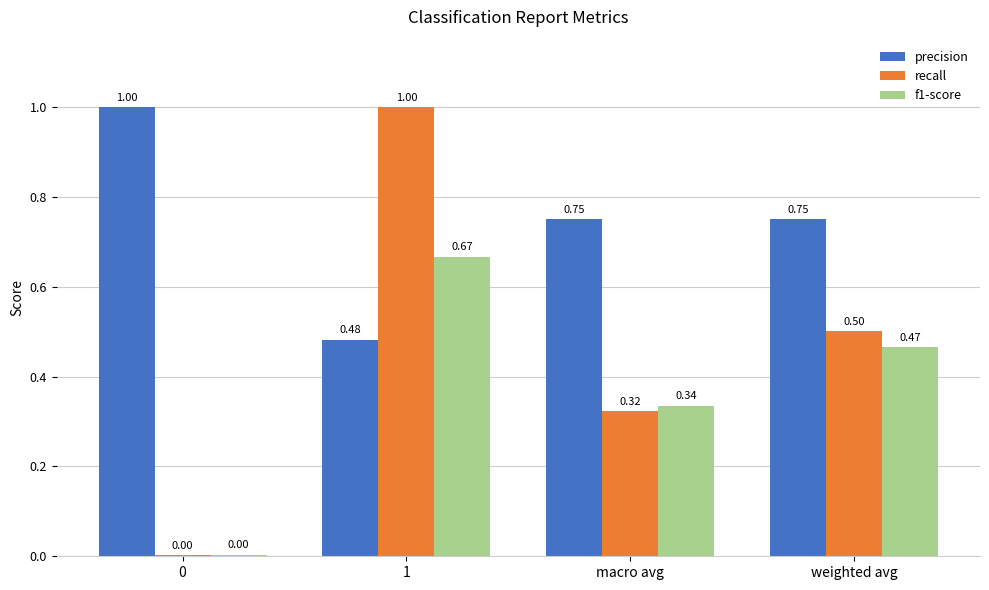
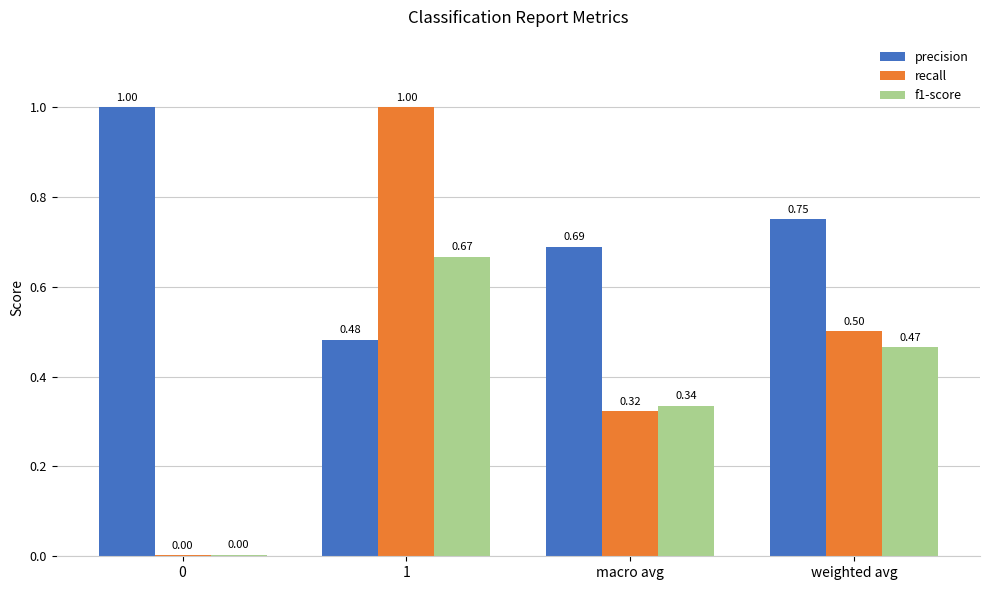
  {
    "precision": {
      "0": 1.00,
      "1": 0.48,
-     "macro avg": 0.75,
+     "macro avg": 0.69,
      "weighted avg": 0.75
    },
    "recall": {
      "0": 0.00,
      "1": 1.00,
      "macro avg": 0.32,
      "weighted avg": 0.50
    },
    "f1-score": {
      "0": 0.00,
      "1": 0.67,
      "macro avg": 0.34,
      "weighted avg": 0.47
    }
  }
